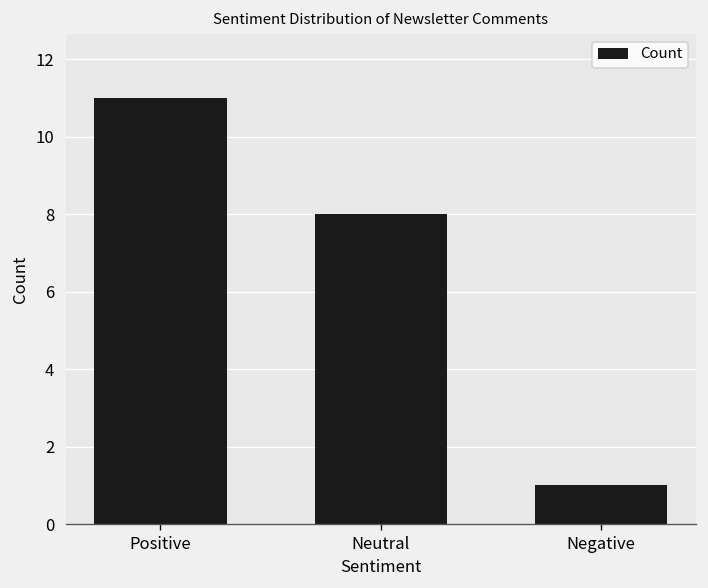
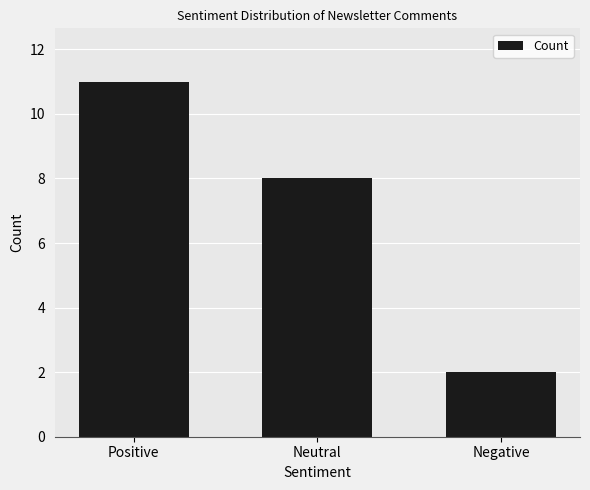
  {
    "Positive": 11,
    "Neutral": 8,
-   "Negative": 1
+   "Negative": 2
  }
